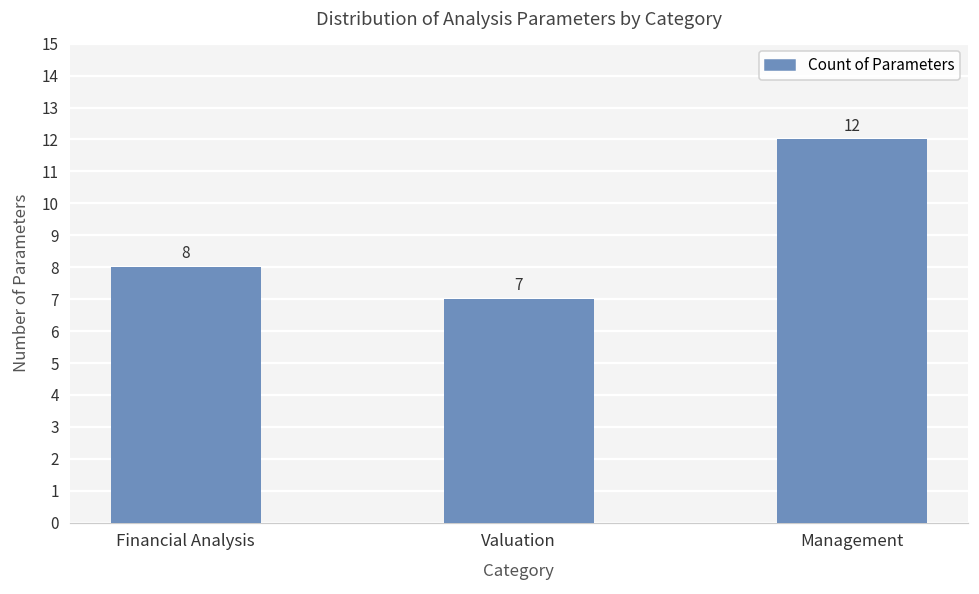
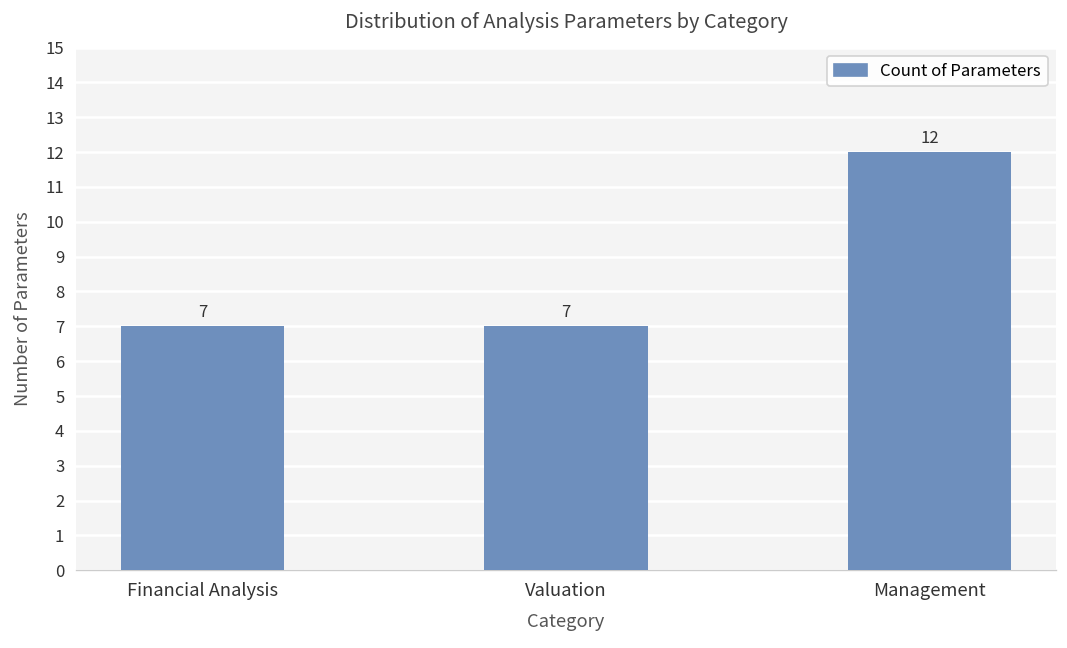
  {
-   "Financial Analysis": 8,
+   "Financial Analysis": 7,
    "Valuation": 7,
    "Management": 12
  }
